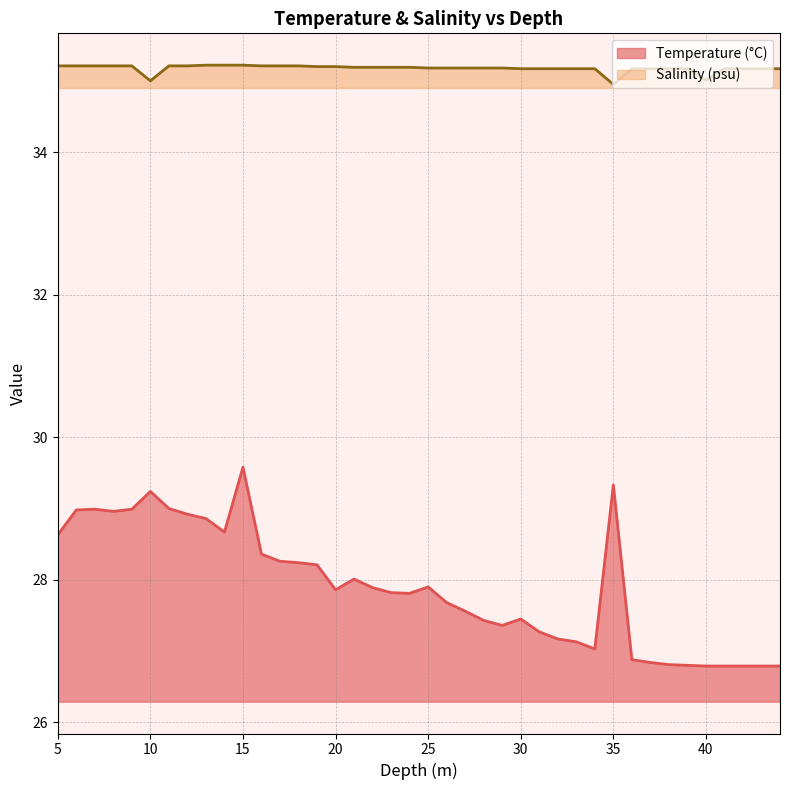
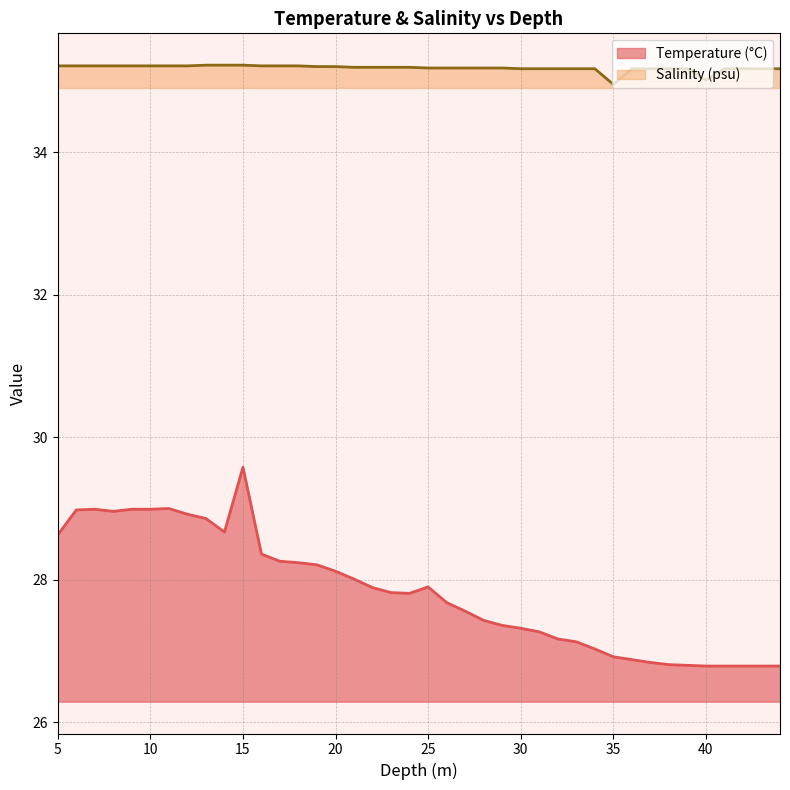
  {
    "Temperature (°C)": {
      "5": 28.6,
-     "10": 29.2,
+     "10": 29.0,
      "15": 29.6,
-     "20": 27.9,
+     "20": 28.1,
      "25": 27.9,
-     "30": 27.5,
-     "35": 29.3,
+     "30": 27.3,
+     "35": 26.9,
      "40": 26.8
    },
    "Salinity (psu)": {
      "5": 35.2,
-     "10": 35.0,
+     "10": 35.2,
      "15": 35.2,
      "20": 35.2,
      "25": 35.2,
      "30": 35.2
    }
  }
